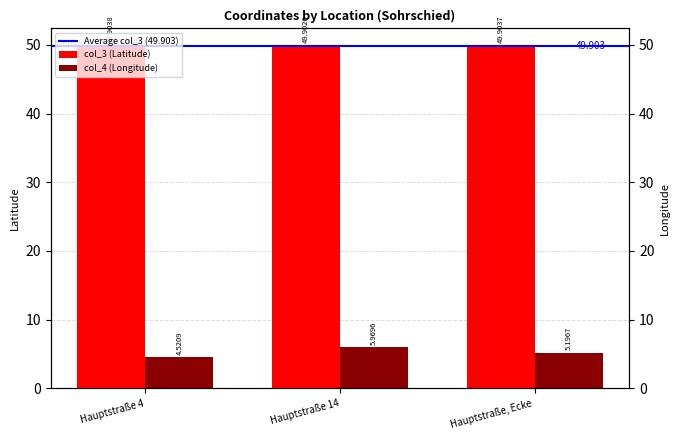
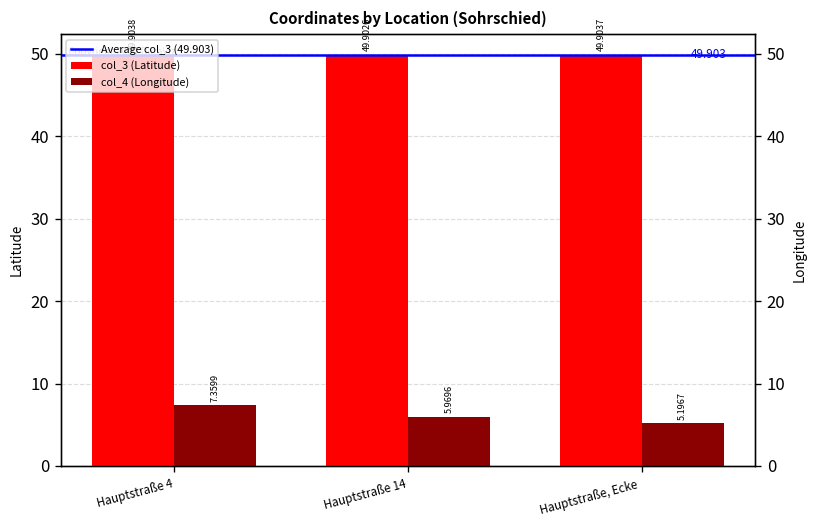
  {
    "col_3 (Latitude)": {
      "Hauptstraße 14": 49.9026,
      "Hauptstraße, Ecke": 49.9037
    },
    "col_4 (Longitude)": {
-     "Hauptstraße 4": 4.5209,
+     "Hauptstraße 4": 7.3599,
      "Hauptstraße 14": 5.9696,
      "Hauptstraße, Ecke": 5.1967
    }
  }
